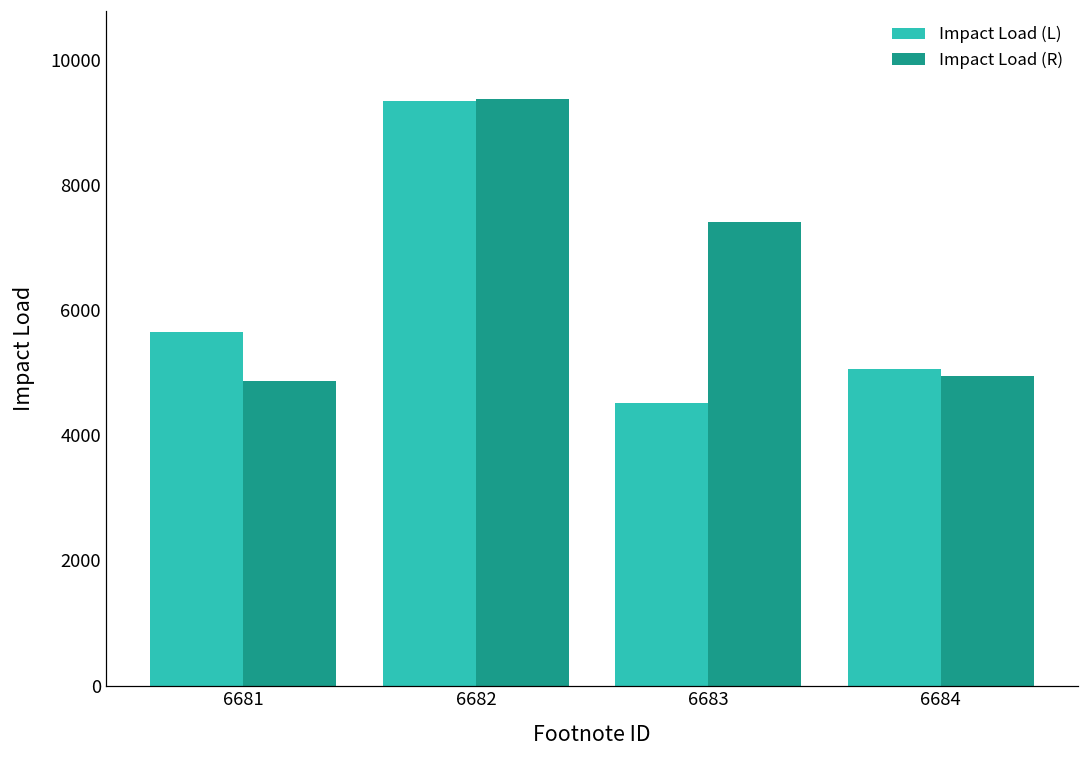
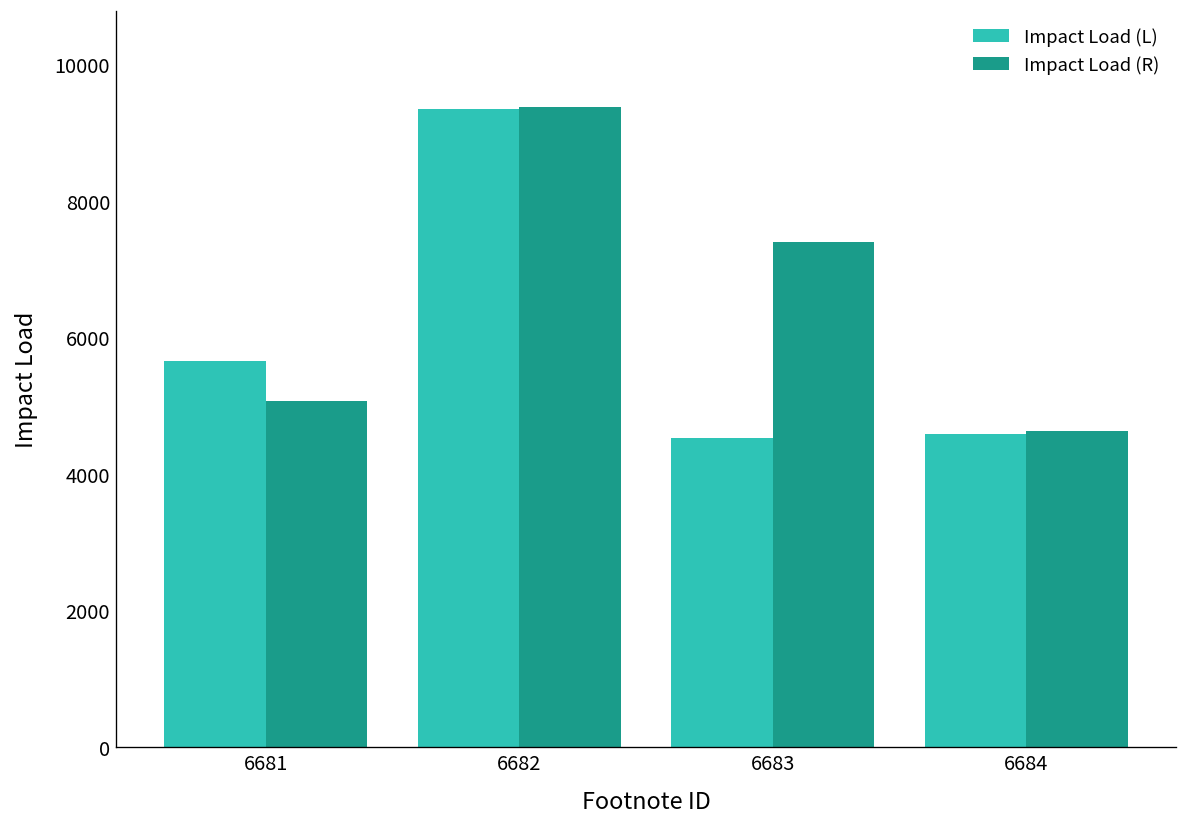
  {
    "Impact Load (L)": {
      "6681": 5700,
      "6682": 9300,
      "6683": 4500,
-     "6684": 5100
+     "6684": 4600
    },
    "Impact Load (R)": {
-     "6681": 4900,
+     "6681": 5100,
      "6682": 9400,
      "6683": 7400,
-     "6684": 4900
+     "6684": 4600
    }
  }
